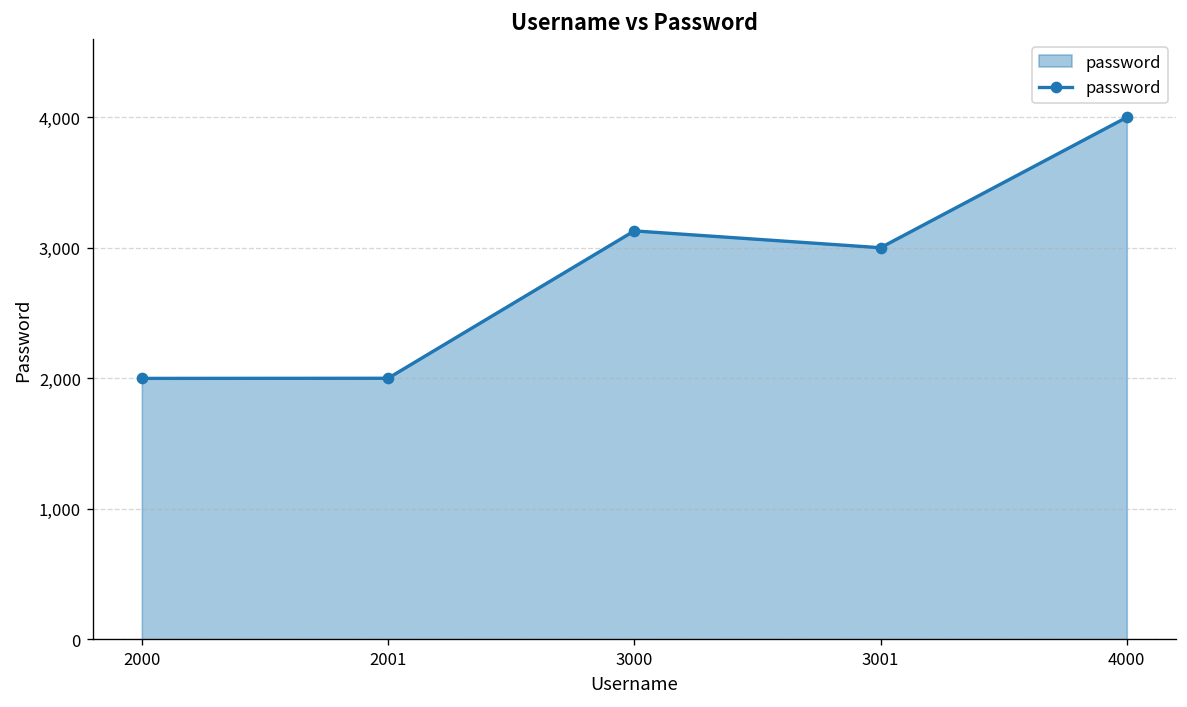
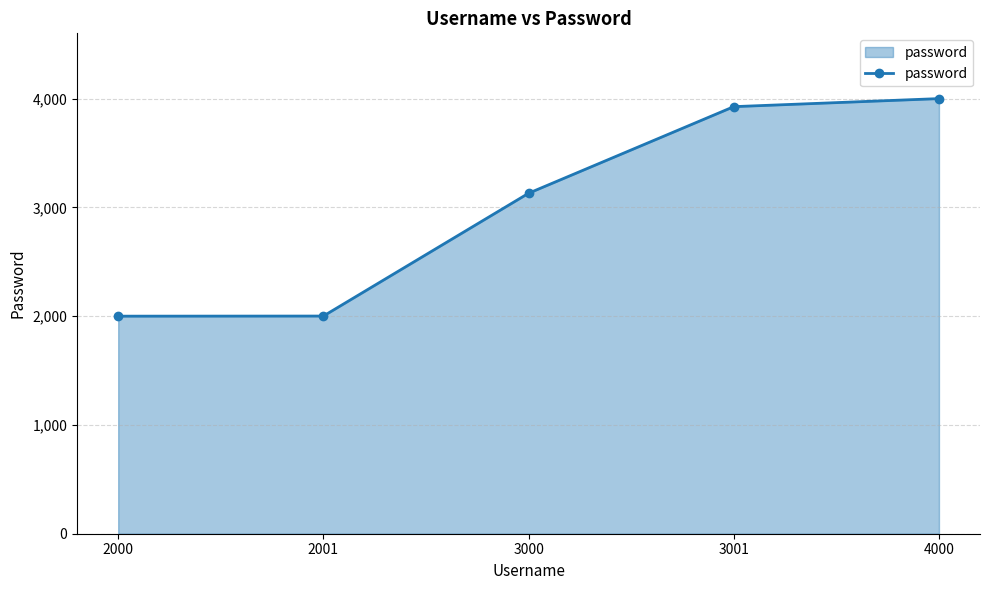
  {
    "2000": "2,000",
    "2001": "2,000",
    "3000": "3,130",
-   "3001": "3,000",
+   "3001": "3,930",
    "4000": "4,000"
  }
